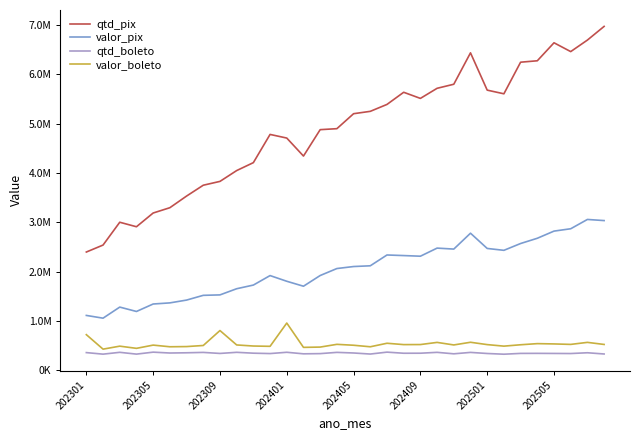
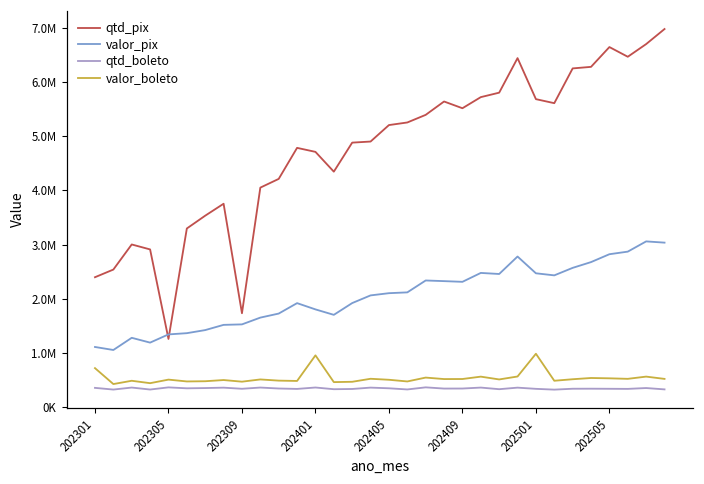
  {
    "qtd_pix": {
      "202301": 2400000,
-     "202305": 3200000,
-     "202309": 3800000,
+     "202305": 1300000,
+     "202309": 1700000,
      "202401": 4700000,
      "202405": 5200000,
      "202409": 5500000,
      "202501": 5700000,
      "202505": 6600000
    },
    "valor_boleto": {
      "202301": 700000,
      "202305": 500000,
-     "202309": 800000,
+     "202309": 500000,
      "202401": 1000000,
      "202405": 500000,
      "202409": 500000,
-     "202501": 500000,
+     "202501": 1000000,
      "202505": 500000
    }
  }
